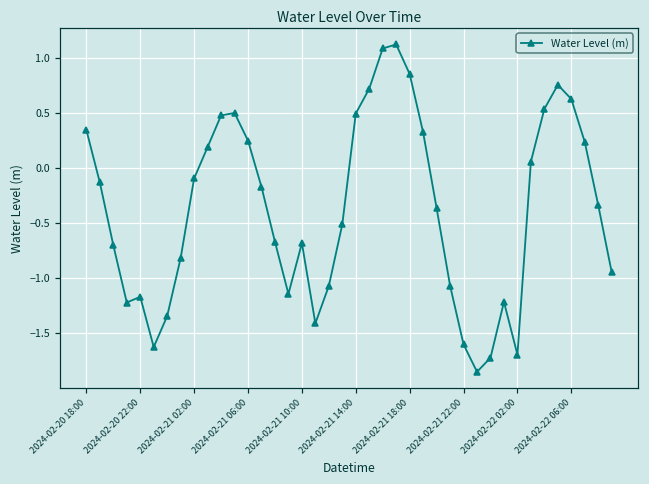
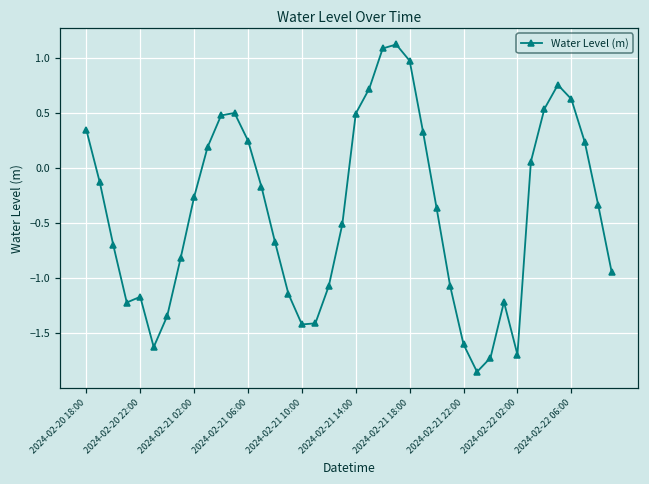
  {
    "2024-02-20 18:00": 0.35,
    "2024-02-20 22:00": -1.17,
-   "2024-02-21 02:00": -0.09,
+   "2024-02-21 02:00": -0.26,
    "2024-02-21 06:00": 0.25,
-   "2024-02-21 10:00": -0.68,
+   "2024-02-21 10:00": -1.42,
    "2024-02-21 14:00": 0.50,
-   "2024-02-21 18:00": 0.86,
+   "2024-02-21 18:00": 0.98,
    "2024-02-21 22:00": -1.60,
    "2024-02-22 02:00": -1.69,
    "2024-02-22 06:00": 0.63
  }
